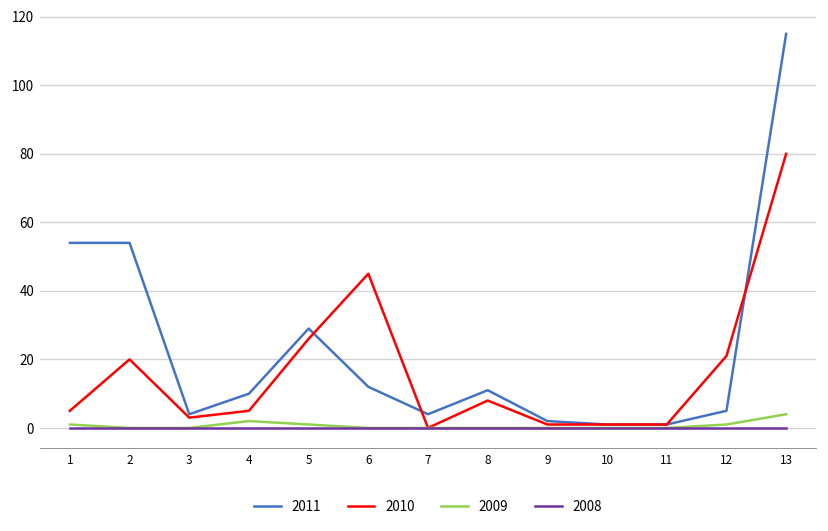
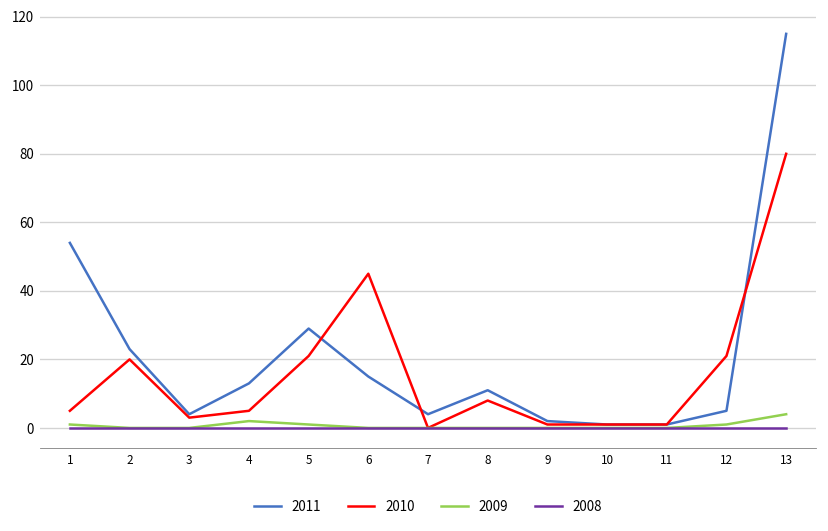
  {
    "2011": {
      "1": 54,
-     "2": 54,
+     "2": 23,
      "3": 4,
-     "4": 10,
+     "4": 13,
      "5": 29,
-     "6": 12,
+     "6": 15,
      "7": 4,
      "8": 11,
      "9": 2,
      "12": 5,
      "13": 115
    },
    "2010": {
      "1": 5,
      "2": 20,
      "3": 3,
      "4": 5,
-     "5": 26,
+     "5": 21,
      "6": 45,
      "8": 8,
      "9": 1,
      "12": 21,
      "13": 80
    },
    "2009": {
      "1": 1,
      "4": 2,
      "5": 1,
      "12": 1,
      "13": 4
    },
    "2008": {
      "1": 0,
      "4": 0,
      "5": 0,
      "12": 0,
      "13": 0
    }
  }
